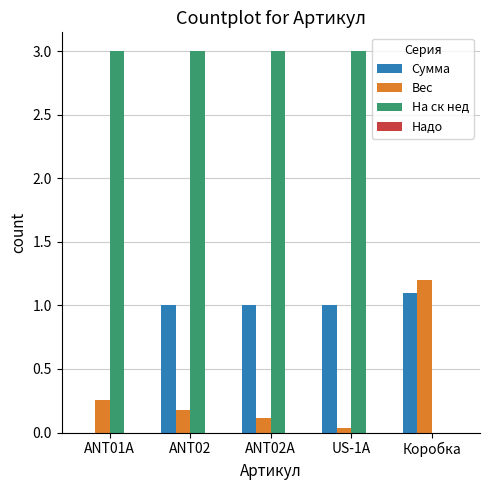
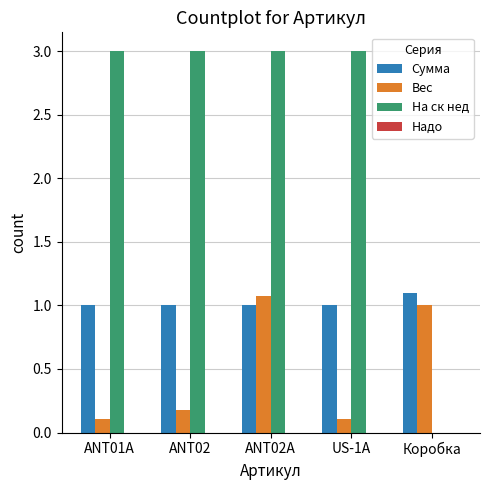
  {
    "Сумма": {
-     "ANT01A": 0,
+     "ANT01A": 1,
      "ANT02": 1,
      "ANT02A": 1,
      "US-1A": 1,
      "Коробка": 1.10
    },
    "Вес": {
-     "ANT01A": 0.26,
+     "ANT01A": 0.11,
      "ANT02": 0.18,
-     "ANT02A": 0.12,
-     "US-1A": 0.04,
-     "Коробка": 1.2
+     "ANT02A": 1.08,
+     "US-1A": 0.11,
+     "Коробка": 1.0
    },
    "На ск нед": {
      "ANT01A": 3.00,
      "ANT02": 3.00,
      "ANT02A": 3.00,
      "US-1A": 3.00,
      "Коробка": 0.00
    },
    "Надо": {
      "ANT01A": 0.00,
      "ANT02": 0.00,
      "ANT02A": 0.00,
      "US-1A": 0.00,
      "Коробка": 0.00
    }
  }
